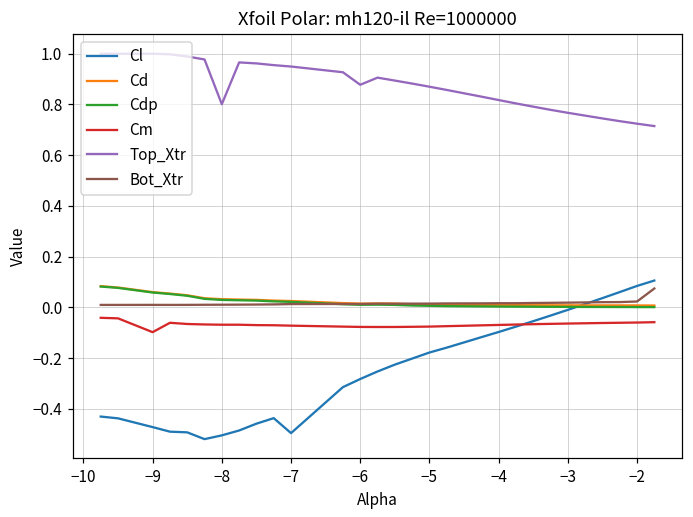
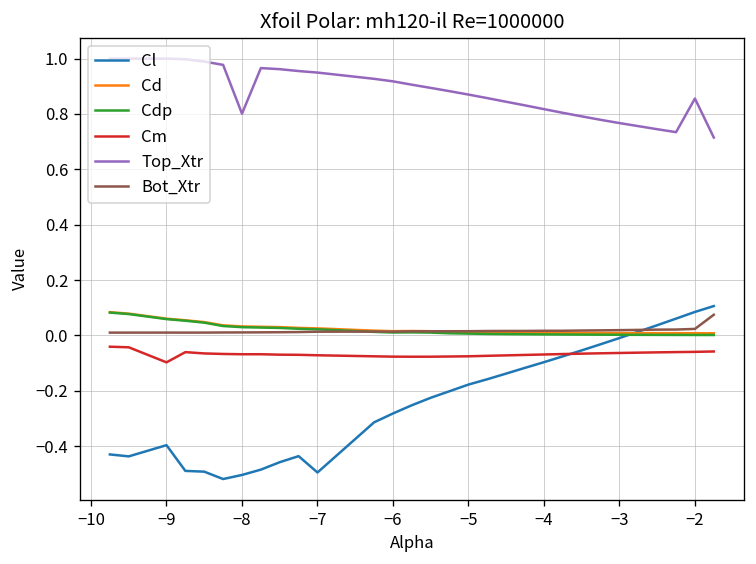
  {
    "Cl": {
-     "−9": -0.47,
+     "−9": -0.40,
      "−8": -0.50,
      "−7": -0.50,
      "−6": -0.28,
      "−5": -0.18,
      "−4": -0.10,
      "−3": -0.01,
      "−2": 0.08
    },
    "Cm": {
      "−9": -0.10,
      "−8": -0.07,
      "−7": -0.07,
      "−6": -0.08,
      "−5": -0.08,
      "−4": -0.07,
      "−3": -0.06,
      "−2": -0.06
    },
    "Top_Xtr": {
      "−8": 0.80,
      "−7": 0.95,
-     "−6": 0.88,
+     "−6": 0.92,
      "−5": 0.87,
      "−4": 0.82,
      "−3": 0.77,
-     "−2": 0.72
+     "−2": 0.86
    },
    "Bot_Xtr": {
      "−9": 0.01,
      "−8": 0.01,
      "−2": 0.02
    }
  }
